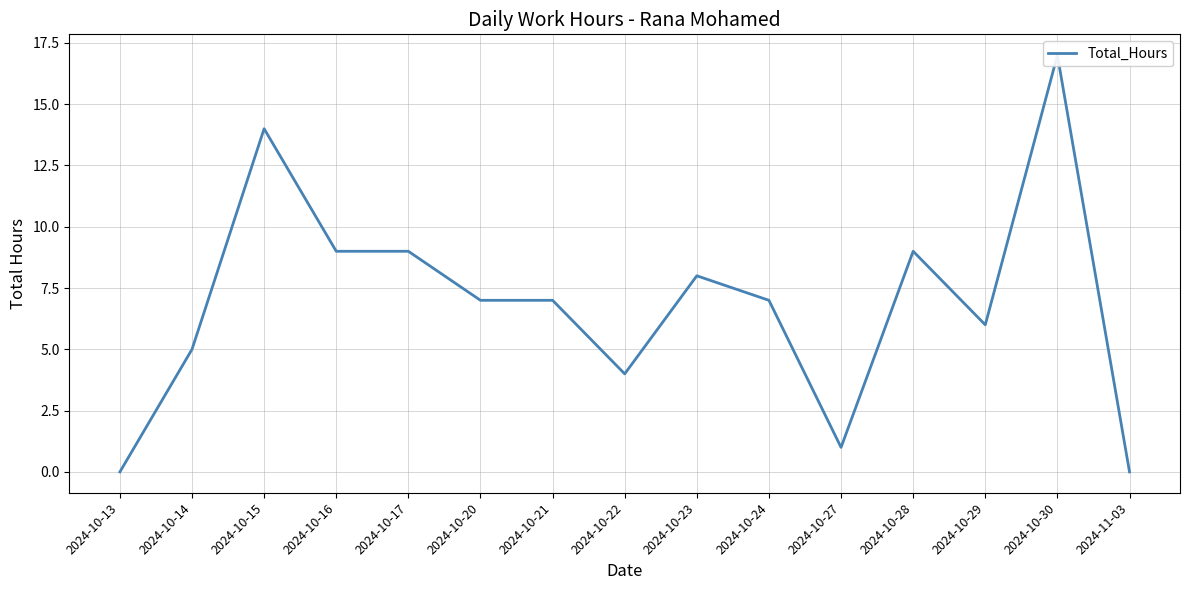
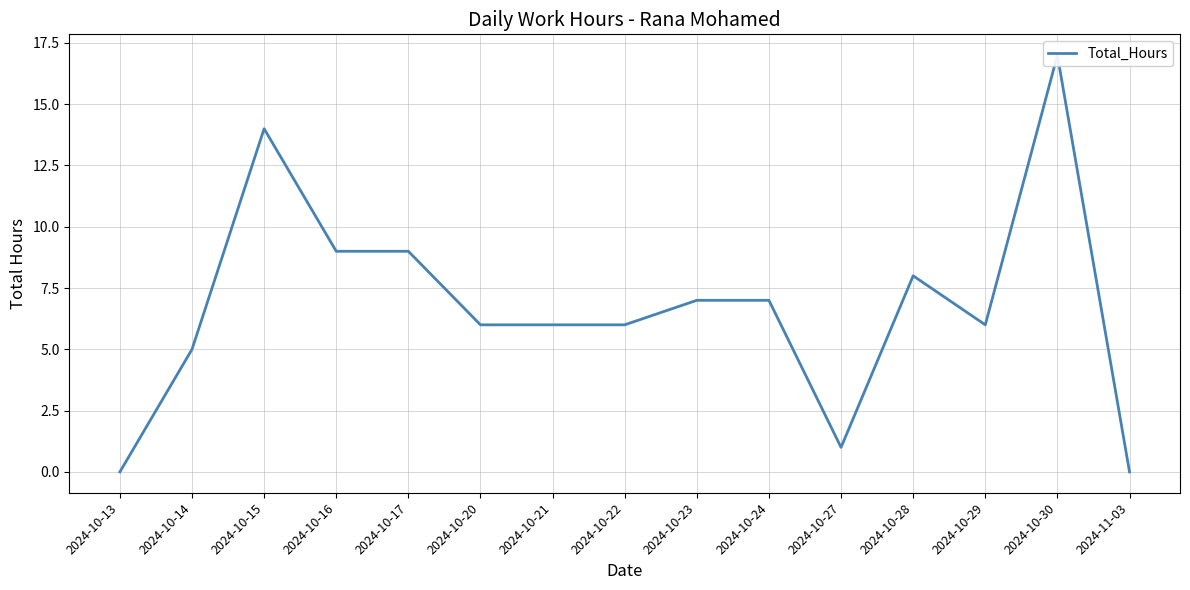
  {
    "2024-10-13": 0,
    "2024-10-14": 5,
    "2024-10-15": 14,
    "2024-10-16": 9,
    "2024-10-17": 9,
-   "2024-10-20": 7,
-   "2024-10-21": 7,
-   "2024-10-22": 4,
-   "2024-10-23": 8,
+   "2024-10-20": 6,
+   "2024-10-21": 6,
+   "2024-10-22": 6,
+   "2024-10-23": 7,
    "2024-10-24": 7,
    "2024-10-27": 1,
-   "2024-10-28": 9,
+   "2024-10-28": 8,
    "2024-10-29": 6,
    "2024-11-03": 0
  }
